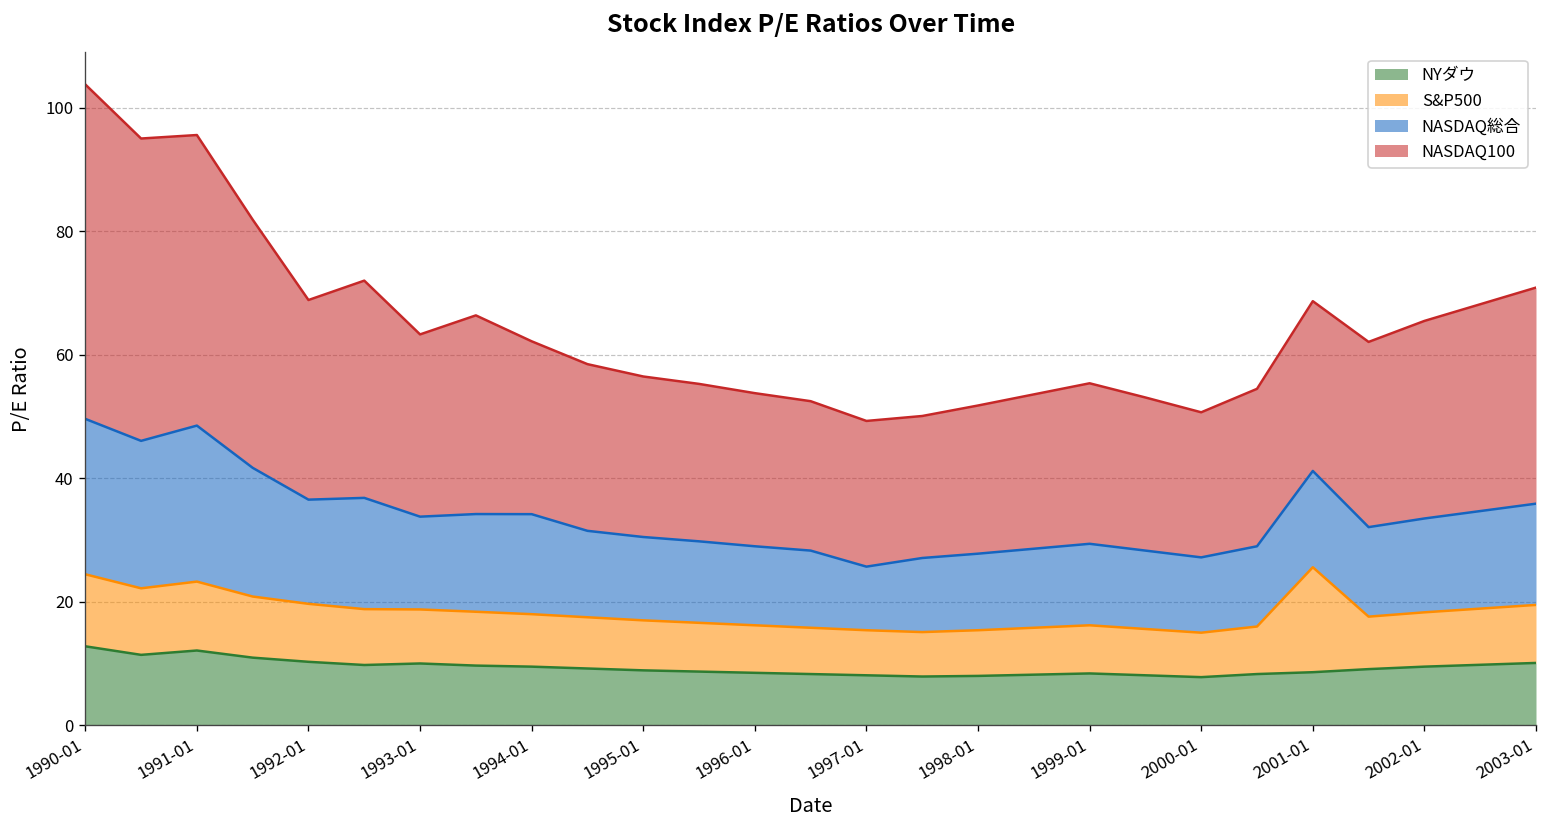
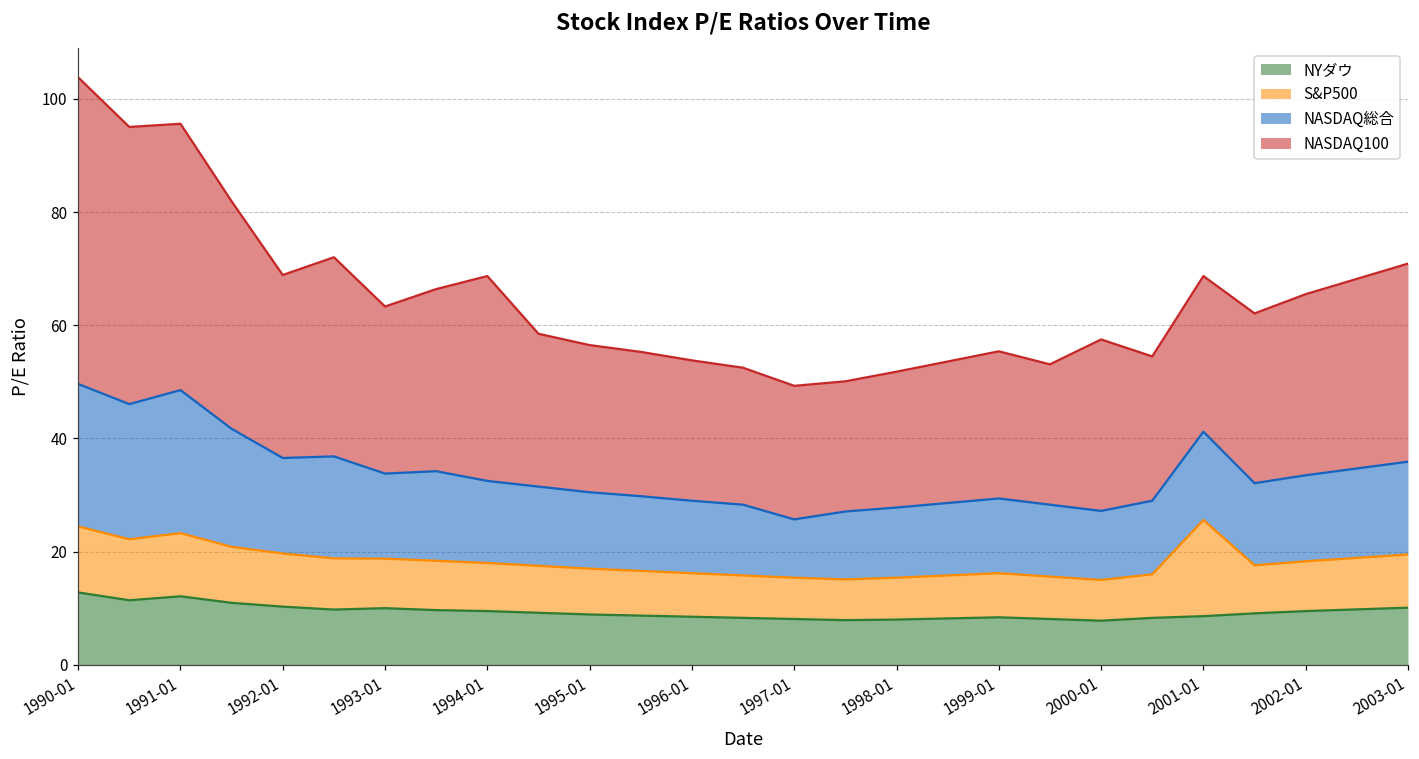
  {
    "NYダウ": {
      "1990-01": 13,
      "1991-01": 12,
      "1992-01": 10,
      "1993-01": 10,
      "1994-01": 10,
      "1995-01": 9,
      "1996-01": 9,
      "1997-01": 8,
      "1998-01": 8,
      "1999-01": 8,
      "2000-01": 8,
      "2001-01": 9,
      "2002-01": 10,
      "2003-01": 10
    },
    "S&P500": {
      "1990-01": 12,
      "1991-01": 11,
      "1992-01": 9,
      "1993-01": 9,
      "1994-01": 9,
      "1995-01": 8,
      "1996-01": 8,
      "1997-01": 7,
      "1998-01": 7,
      "1999-01": 8,
      "2000-01": 7,
      "2001-01": 17,
      "2002-01": 9,
      "2003-01": 9
    },
    "NASDAQ総合": {
      "1990-01": 25,
      "1991-01": 25,
      "1992-01": 17,
      "1993-01": 15,
-     "1994-01": 16,
+     "1994-01": 15,
      "1995-01": 14,
      "1996-01": 13,
      "1997-01": 10,
      "1998-01": 12,
      "1999-01": 13,
      "2000-01": 12,
      "2001-01": 16,
      "2002-01": 15,
      "2003-01": 16
    },
    "NASDAQ100": {
      "1990-01": 54,
      "1991-01": 47,
      "1992-01": 32,
      "1993-01": 30,
-     "1994-01": 28,
+     "1994-01": 36,
      "1995-01": 26,
      "1996-01": 25,
      "1997-01": 24,
      "1998-01": 24,
      "1999-01": 26,
-     "2000-01": 24,
+     "2000-01": 30,
      "2001-01": 28,
      "2002-01": 32,
      "2003-01": 35
    }
  }
